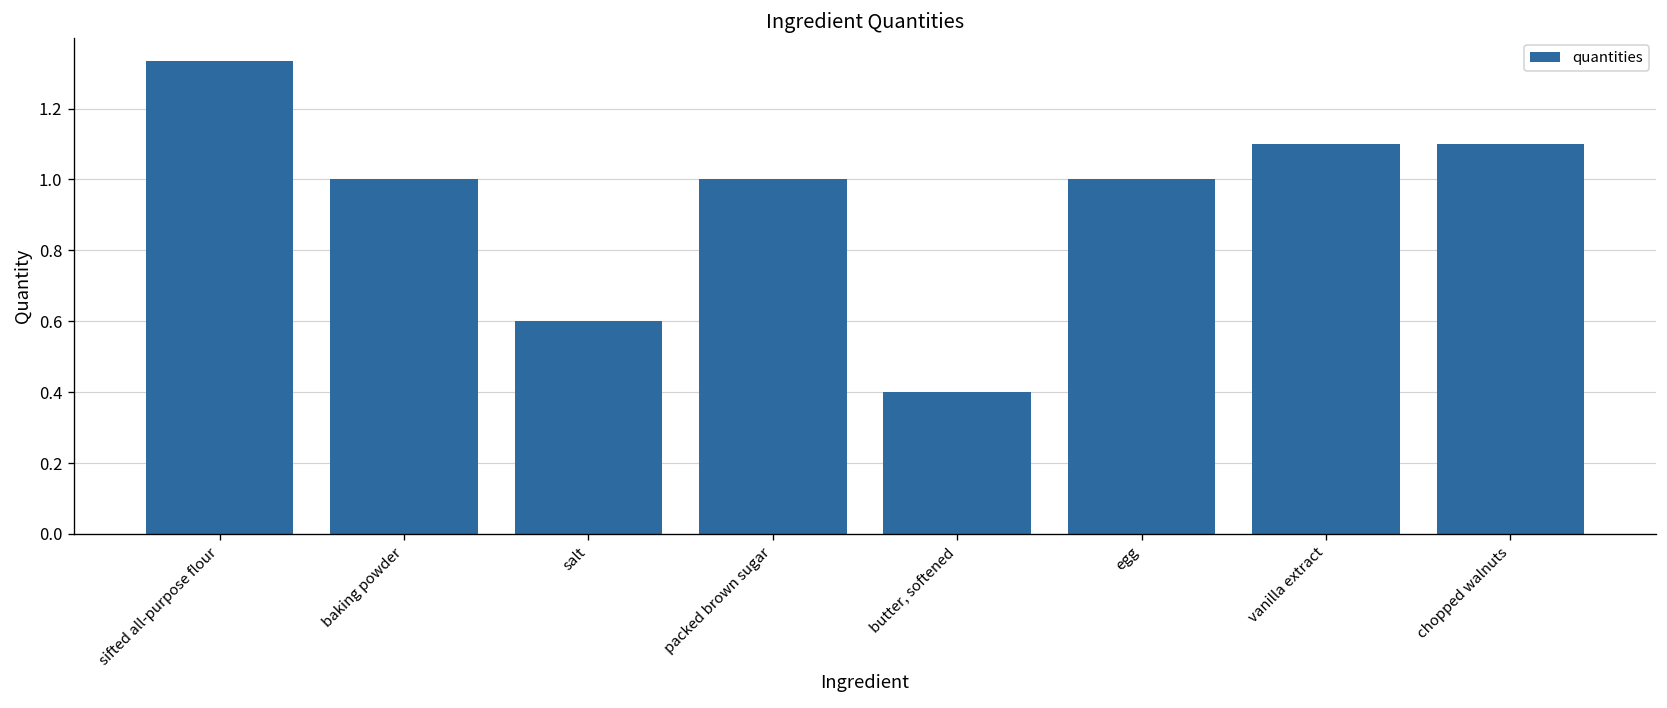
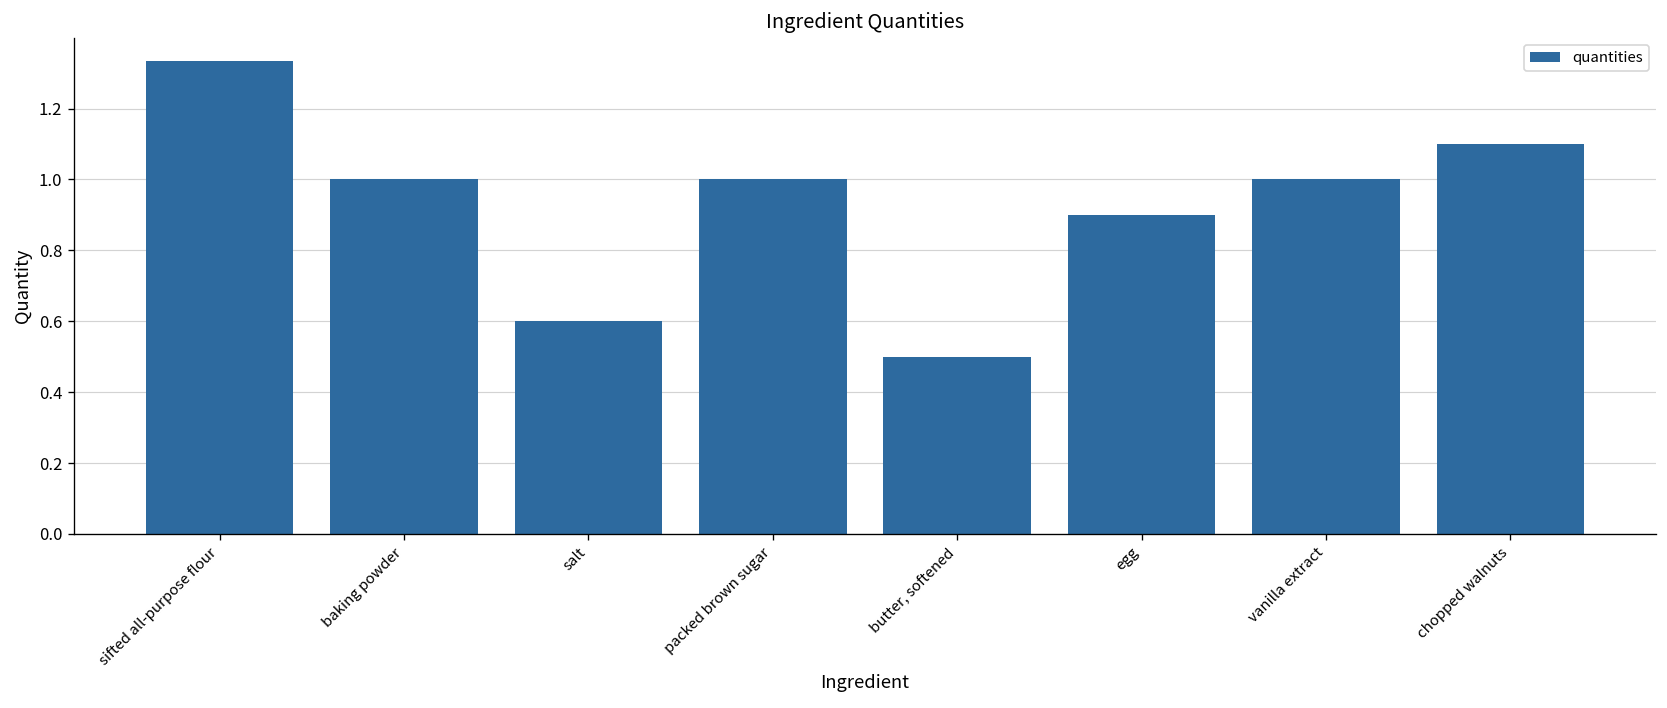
  {
    "sifted all-purpose flour": 1.33,
    "baking powder": 1.0,
    "salt": 0.6,
    "packed brown sugar": 1.0,
-   "butter, softened": 0.4,
-   "egg": 1.0,
-   "vanilla extract": 1.1,
+   "butter, softened": 0.5,
+   "egg": 0.9,
+   "vanilla extract": 1.0,
    "chopped walnuts": 1.1
  }
